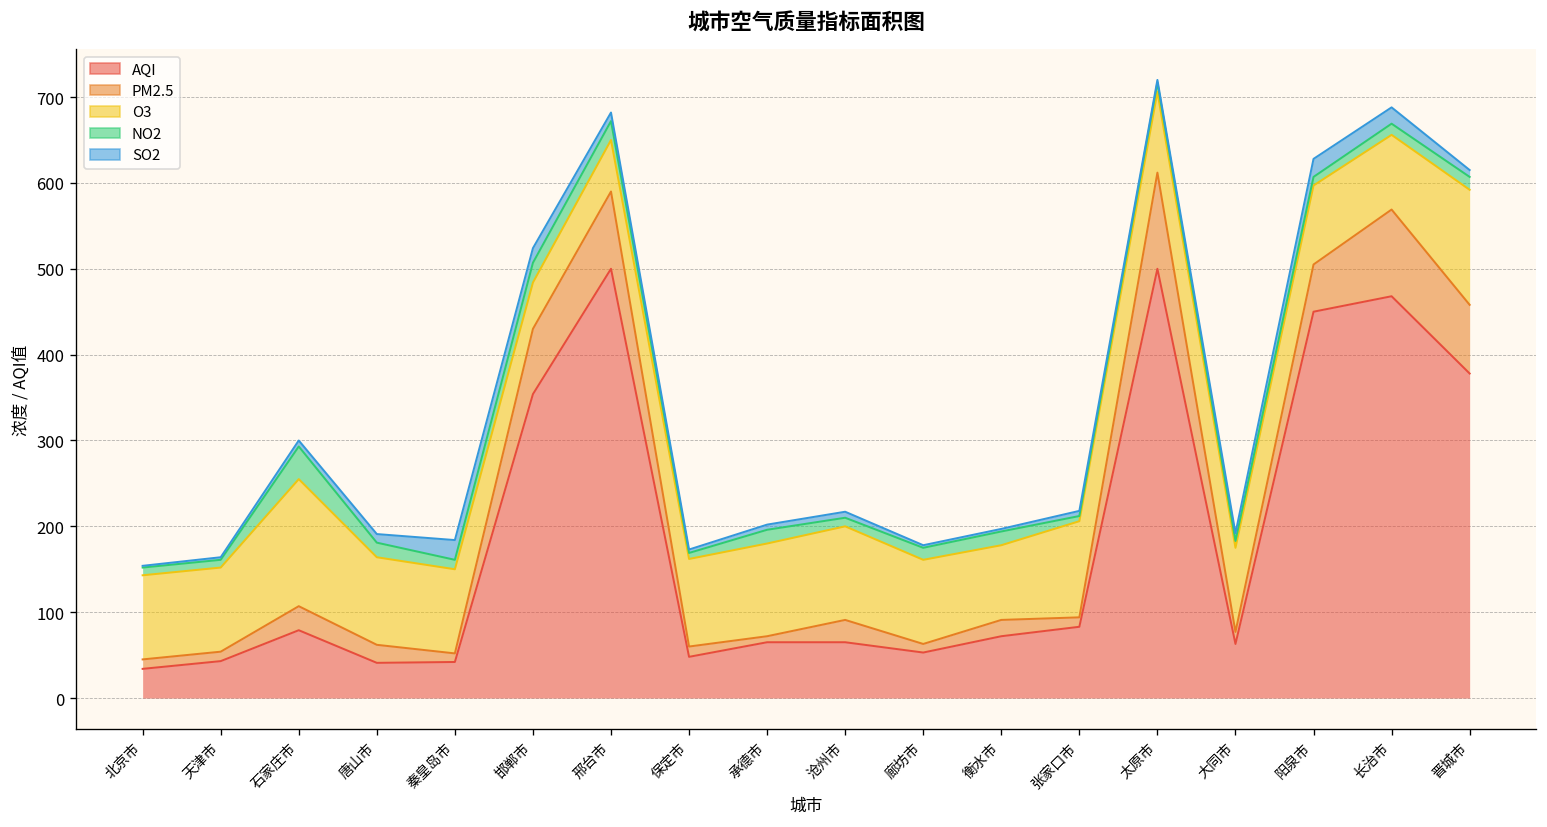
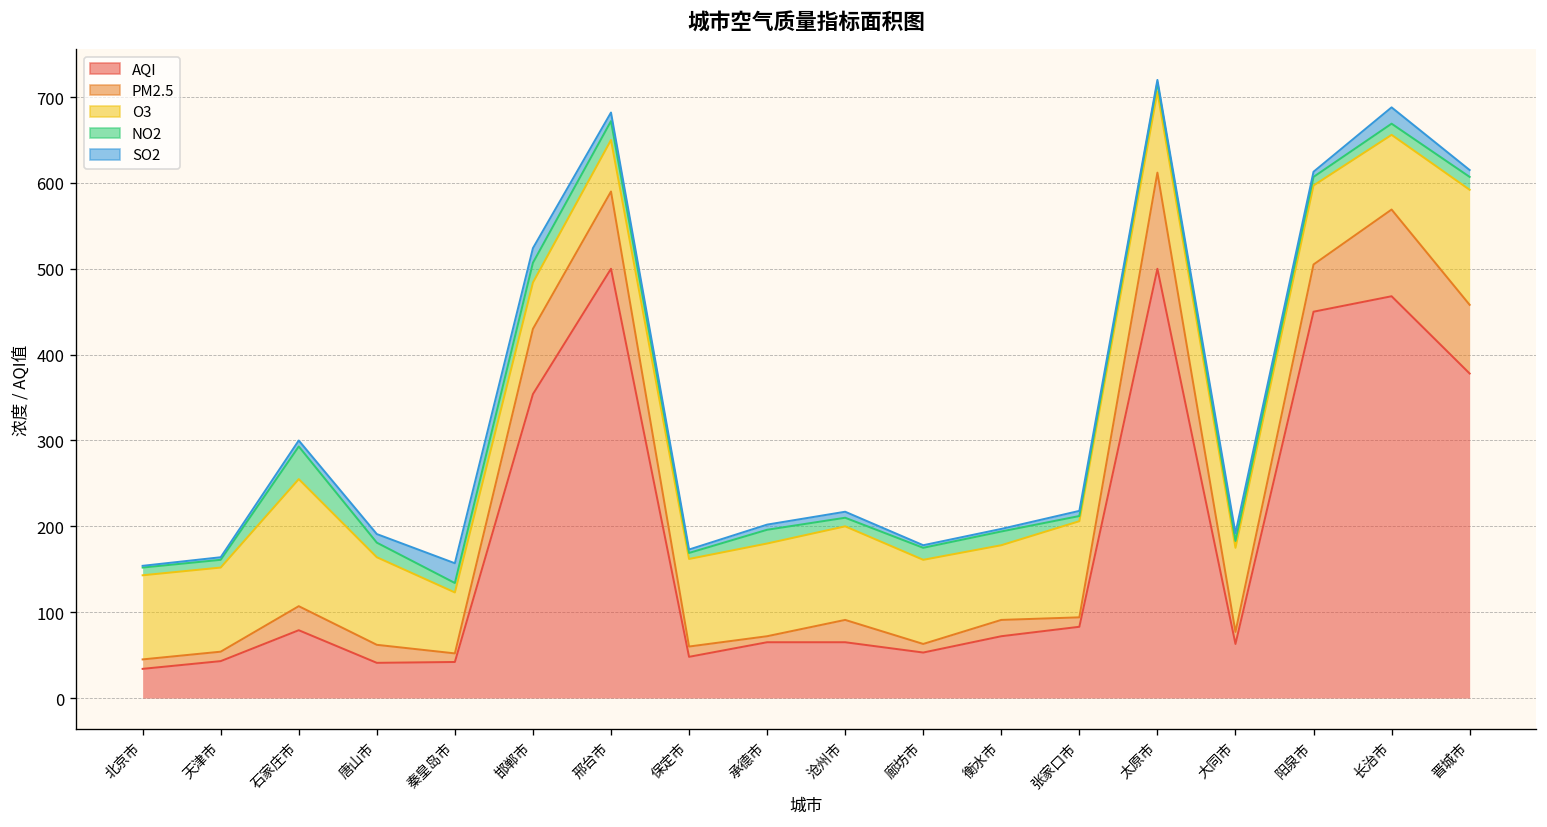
  {
    "O3": {
      "北京市": 100,
      "天津市": 100,
      "石家庄市": 150,
      "唐山市": 100,
-     "秦皇岛市": 100,
+     "秦皇岛市": 70,
      "邯郸市": 50,
      "邢台市": 60,
      "保定市": 100,
      "承德市": 110,
      "沧州市": 110,
      "廊坊市": 100,
      "衡水市": 90,
      "张家口市": 110,
      "太原市": 90,
      "大同市": 100,
      "阳泉市": 90,
      "长治市": 90,
      "晋城市": 130
    },
    "NO2": {
      "石家庄市": 40,
      "唐山市": 20,
      "秦皇岛市": 10,
      "邯郸市": 20,
      "邢台市": 20,
      "保定市": 10,
      "承德市": 20,
      "沧州市": 10,
      "张家口市": 10,
      "大同市": 10,
      "阳泉市": 10,
      "长治市": 10,
      "晋城市": 20
    },
    "SO2": {
      "石家庄市": 10,
      "唐山市": 10,
      "秦皇岛市": 20,
      "邯郸市": 20,
      "邢台市": 10,
      "保定市": 0,
      "承德市": 10,
      "沧州市": 10,
      "张家口市": 10,
      "大同市": 10,
-     "阳泉市": 20,
+     "阳泉市": 10,
      "长治市": 20,
      "晋城市": 10
    }
  }
